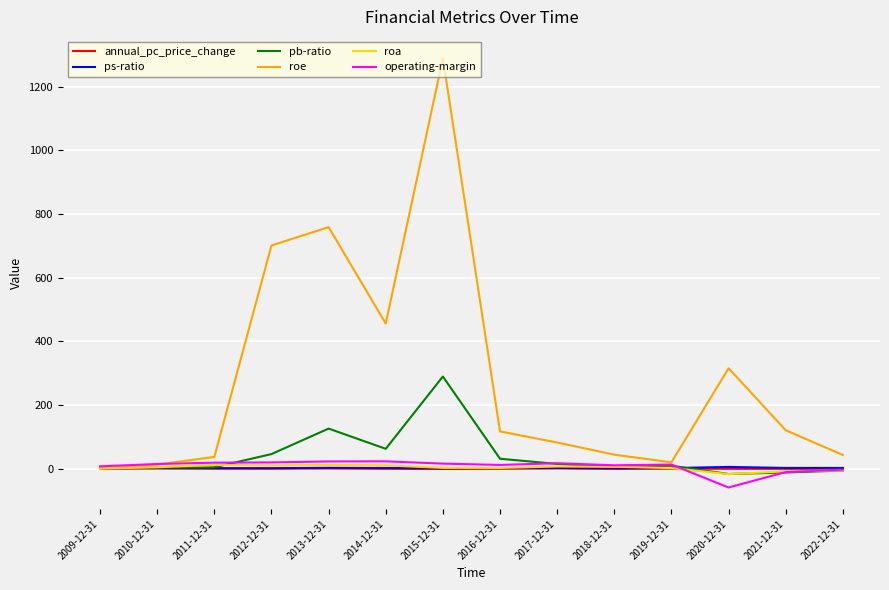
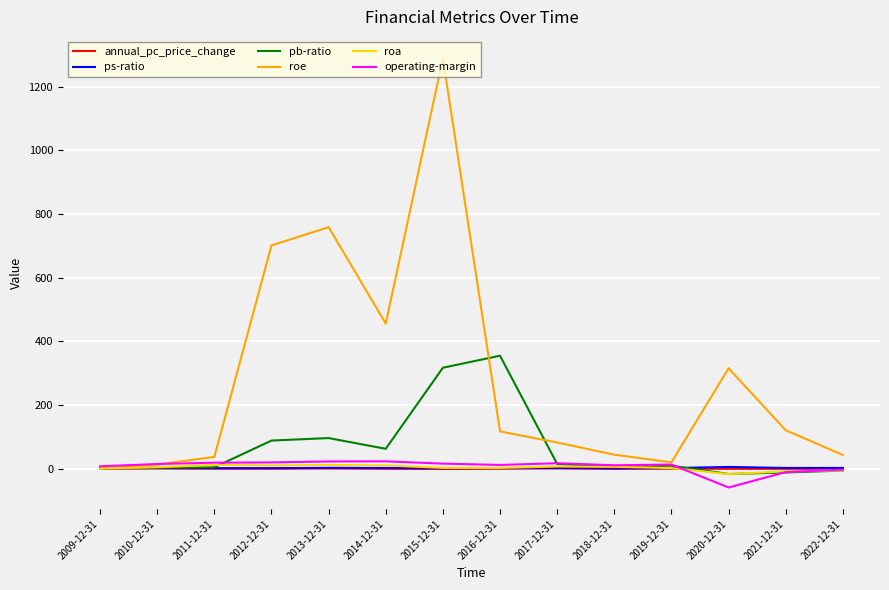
  {
    "pb-ratio": {
-     "2012-12-31": 50,
-     "2013-12-31": 130,
+     "2012-12-31": 90,
+     "2013-12-31": 100,
      "2014-12-31": 60,
-     "2015-12-31": 290,
-     "2016-12-31": 30
+     "2015-12-31": 320,
+     "2016-12-31": 350
    },
    "operating-margin": {
      "2012-12-31": 20,
      "2013-12-31": 20,
      "2014-12-31": 20,
      "2015-12-31": 20,
      "2016-12-31": 10,
      "2020-12-31": -60
    }
  }
